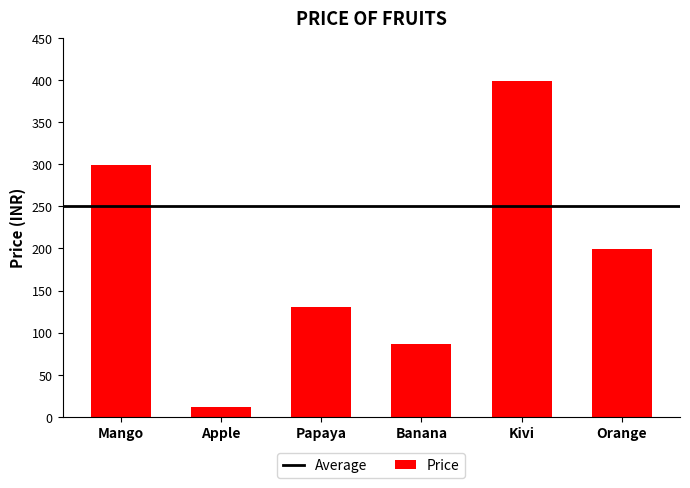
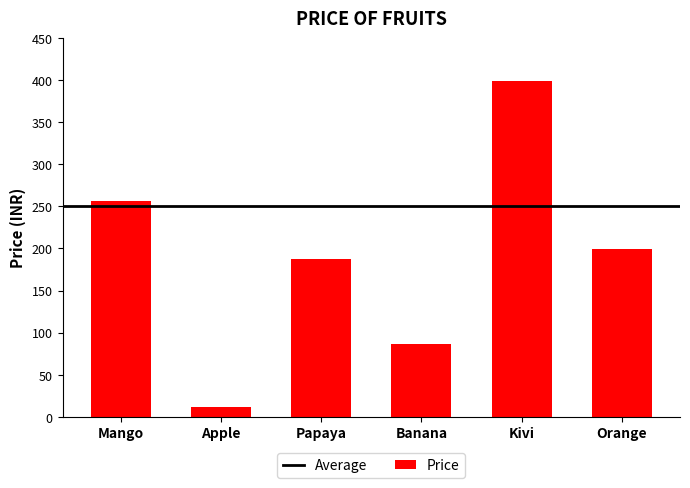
  {
-   "Mango": 300,
+   "Mango": 260,
    "Apple": 10,
-   "Papaya": 130,
+   "Papaya": 190,
    "Banana": 90,
    "Kivi": 400,
    "Orange": 200
  }
